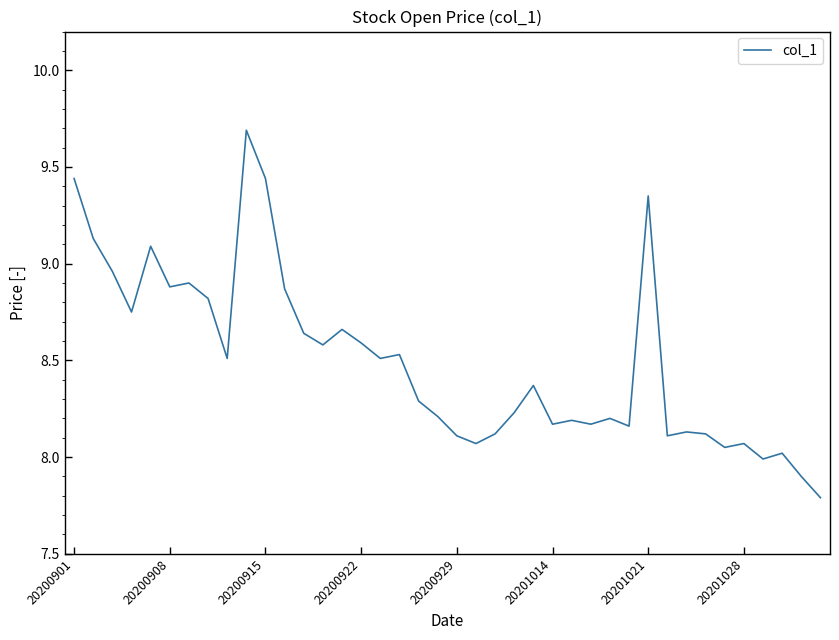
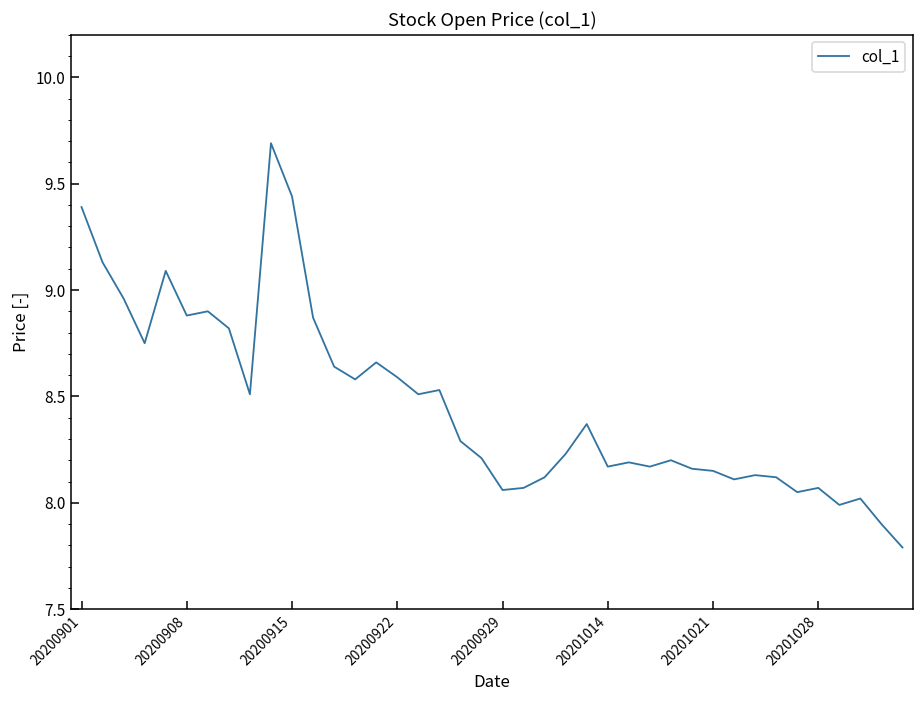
  {
-   "20200901": 9.44,
+   "20200901": 9.39,
    "20200908": 8.88,
    "20200915": 9.44,
    "20200922": 8.59,
-   "20200929": 8.11,
+   "20200929": 8.06,
    "20201014": 8.17,
-   "20201021": 9.35,
+   "20201021": 8.15,
    "20201028": 8.07
  }
